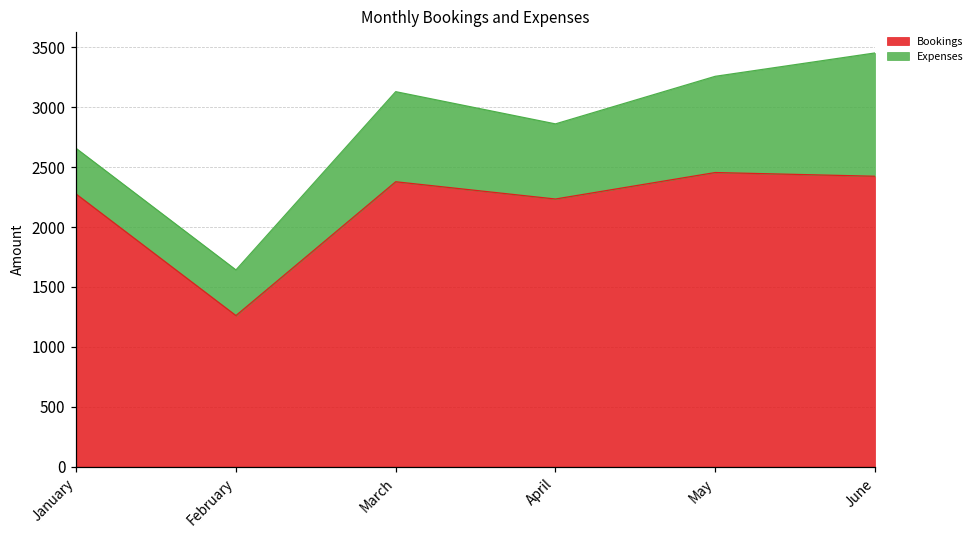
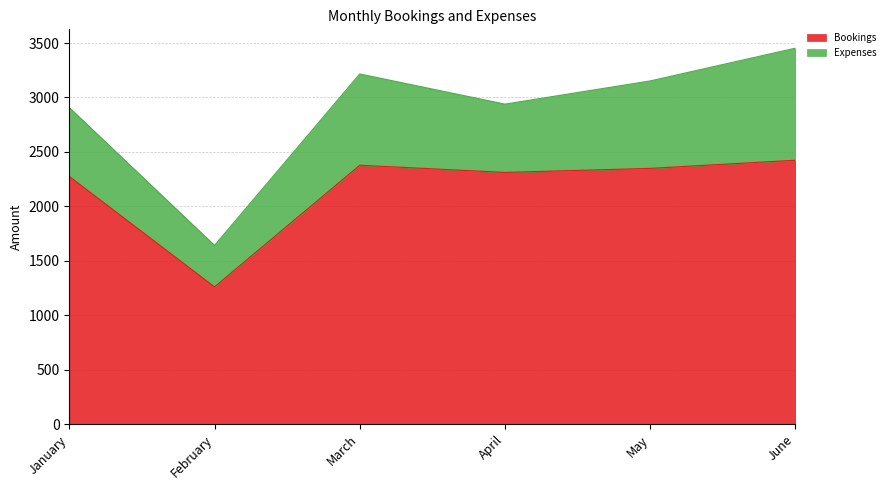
  {
    "Bookings": {
      "January": 2280,
      "February": 1260,
      "March": 2380,
-     "April": 2230,
-     "May": 2460,
+     "April": 2310,
+     "May": 2350,
      "June": 2420
    },
    "Expenses": {
-     "January": 380,
+     "January": 630,
      "February": 380,
-     "March": 750,
+     "March": 840,
      "April": 630,
      "May": 800,
      "June": 1030
    }
  }
